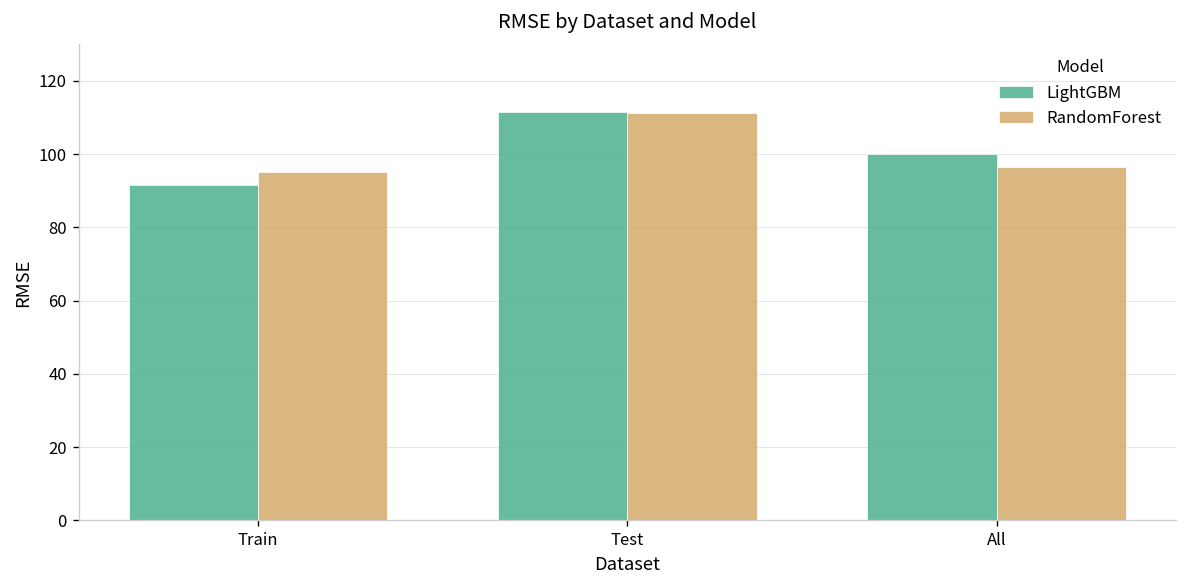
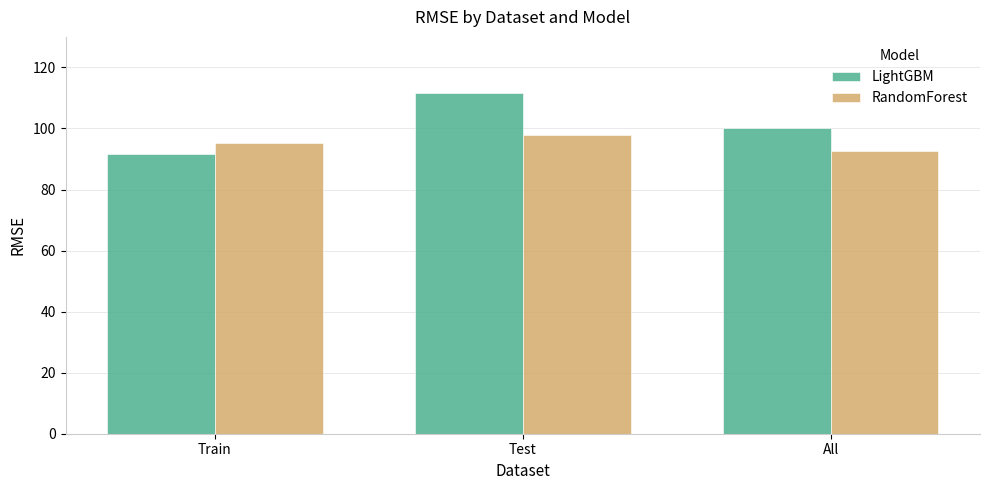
  {
    "LightGBM": {
      "Train": 92,
      "Test": 112,
      "All": 100
    },
    "RandomForest": {
      "Train": 95,
-     "Test": 111,
-     "All": 97
+     "Test": 98,
+     "All": 93
    }
  }
